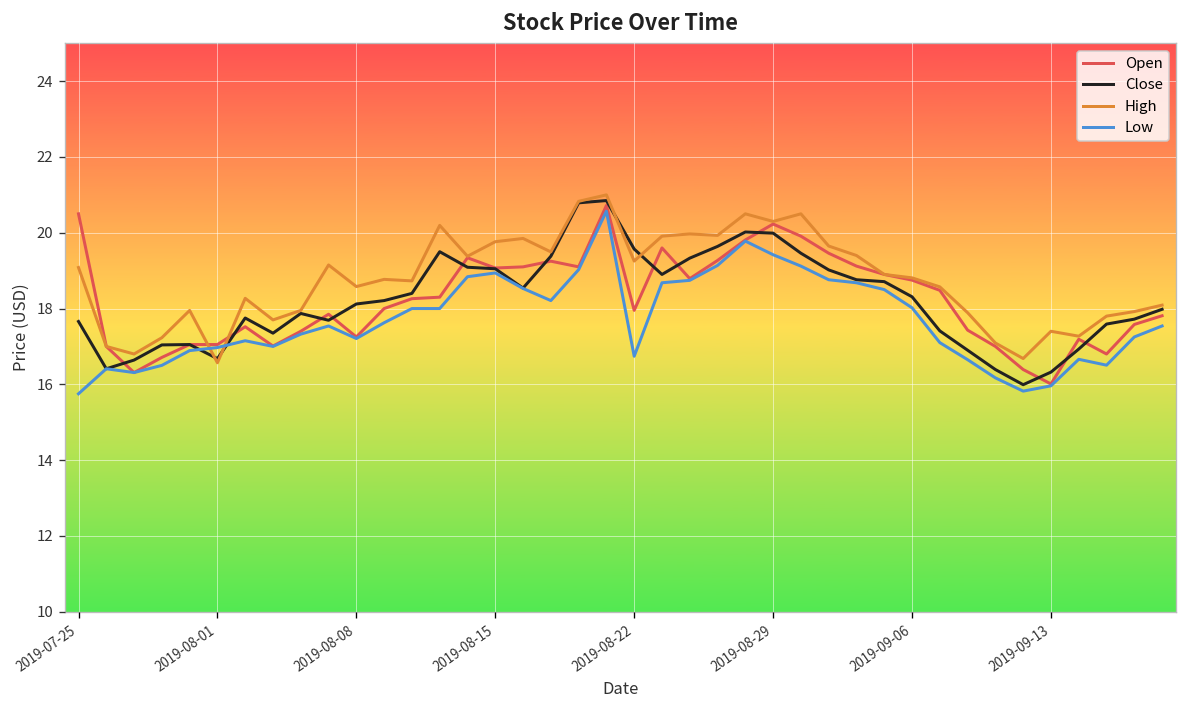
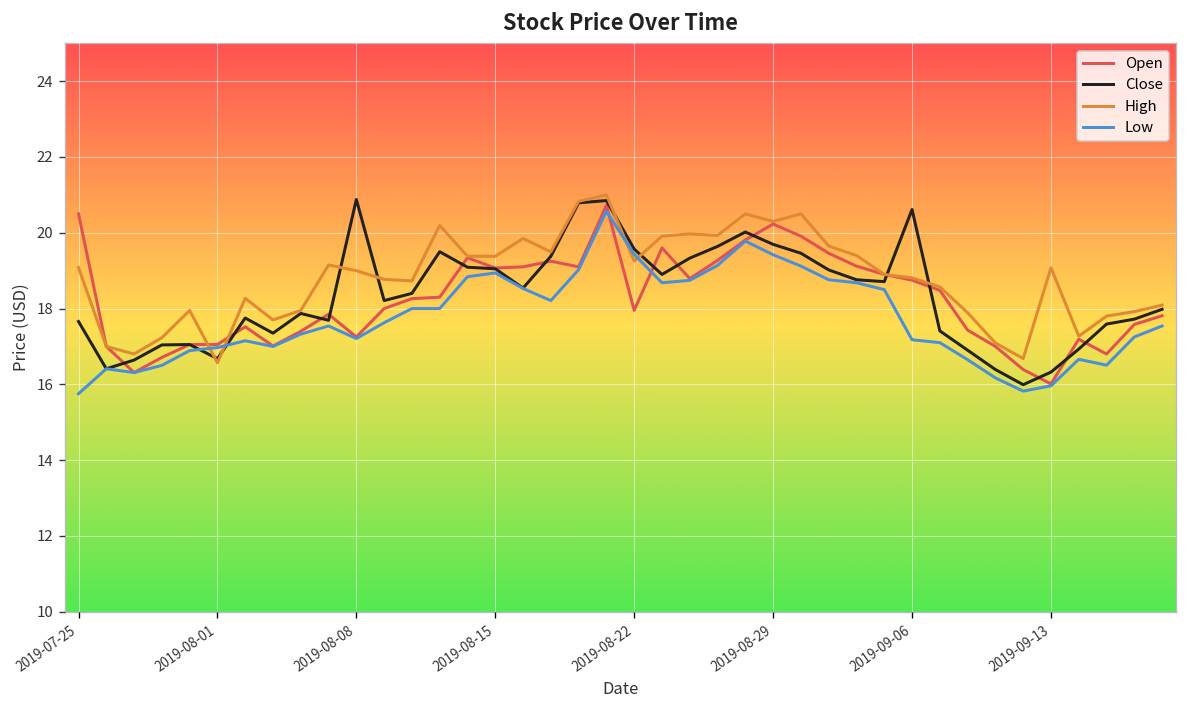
  {
    "Open": {
      "2019-07-25": 20.5,
      "2019-08-22": 18.0
    },
    "Close": {
      "2019-07-25": 17.7,
      "2019-08-01": 16.7,
-     "2019-08-08": 18.1,
+     "2019-08-08": 20.9,
      "2019-08-22": 19.6,
-     "2019-08-29": 20.0,
-     "2019-09-06": 18.3,
+     "2019-08-29": 19.7,
+     "2019-09-06": 20.6,
      "2019-09-13": 16.3
    },
    "High": {
      "2019-07-25": 19.1,
      "2019-08-01": 16.6,
-     "2019-08-08": 18.6,
-     "2019-08-15": 19.8,
+     "2019-08-08": 19.0,
+     "2019-08-15": 19.4,
      "2019-08-22": 19.3,
-     "2019-09-13": 17.4
+     "2019-09-13": 19.1
    },
    "Low": {
      "2019-07-25": 15.8,
      "2019-08-15": 18.9,
-     "2019-08-22": 16.7,
+     "2019-08-22": 19.4,
      "2019-08-29": 19.4,
-     "2019-09-06": 18.0
+     "2019-09-06": 17.2
    }
  }
